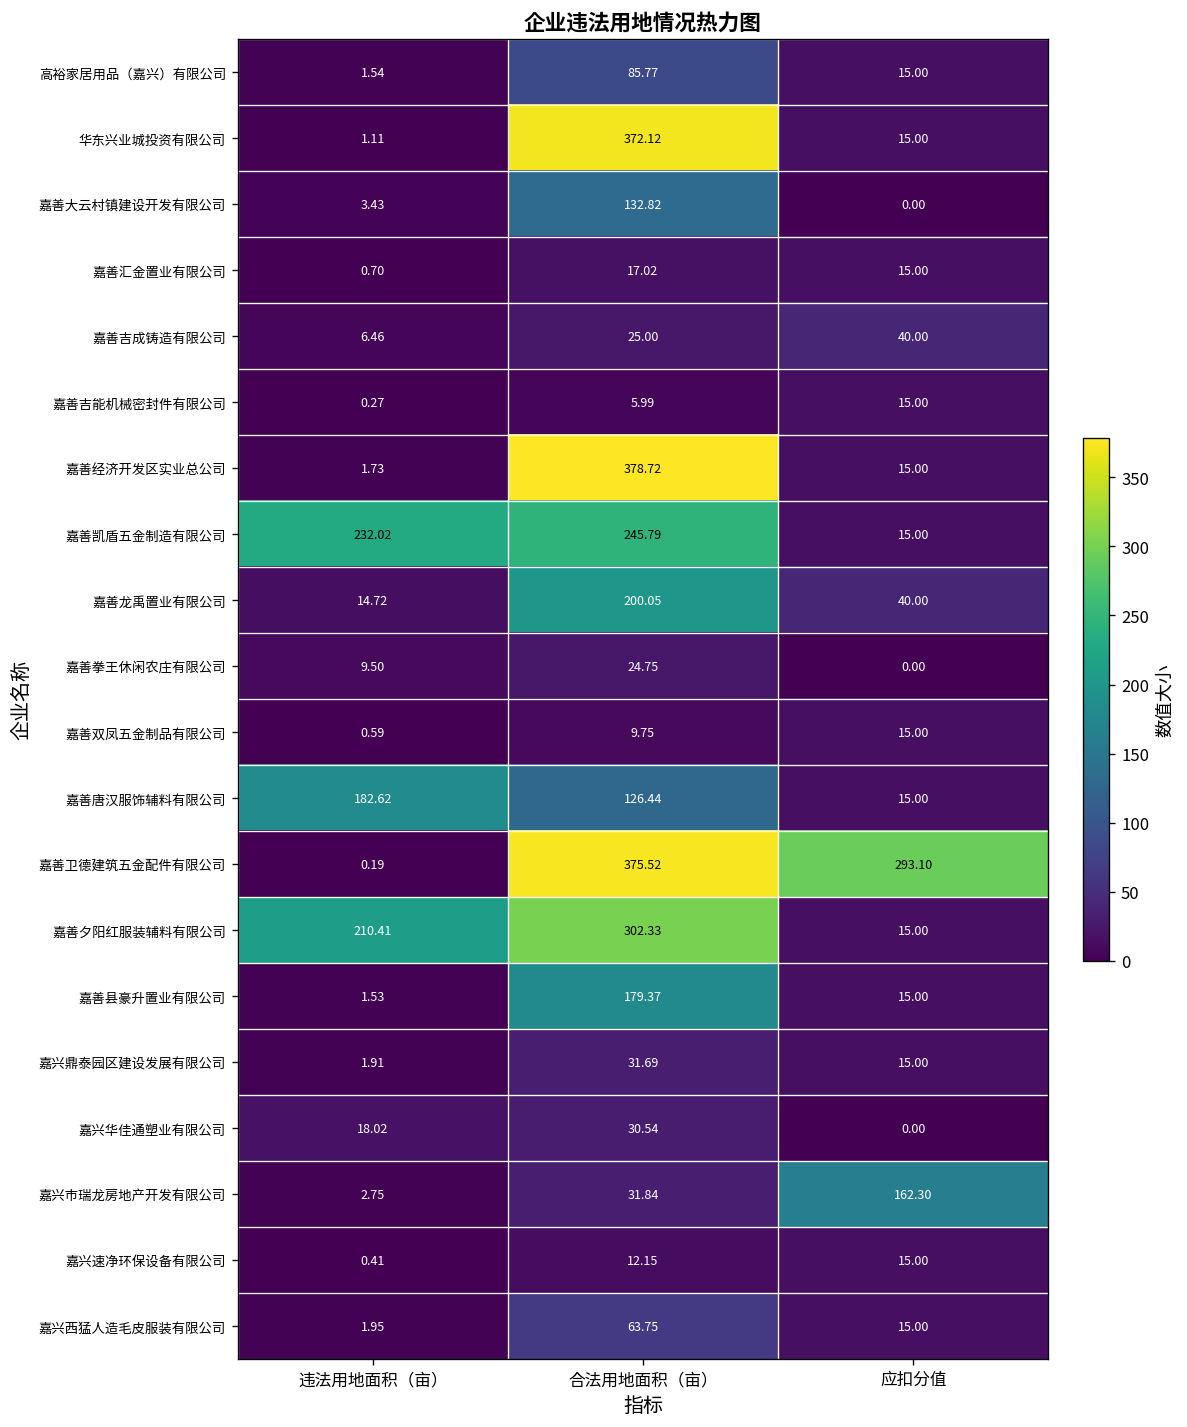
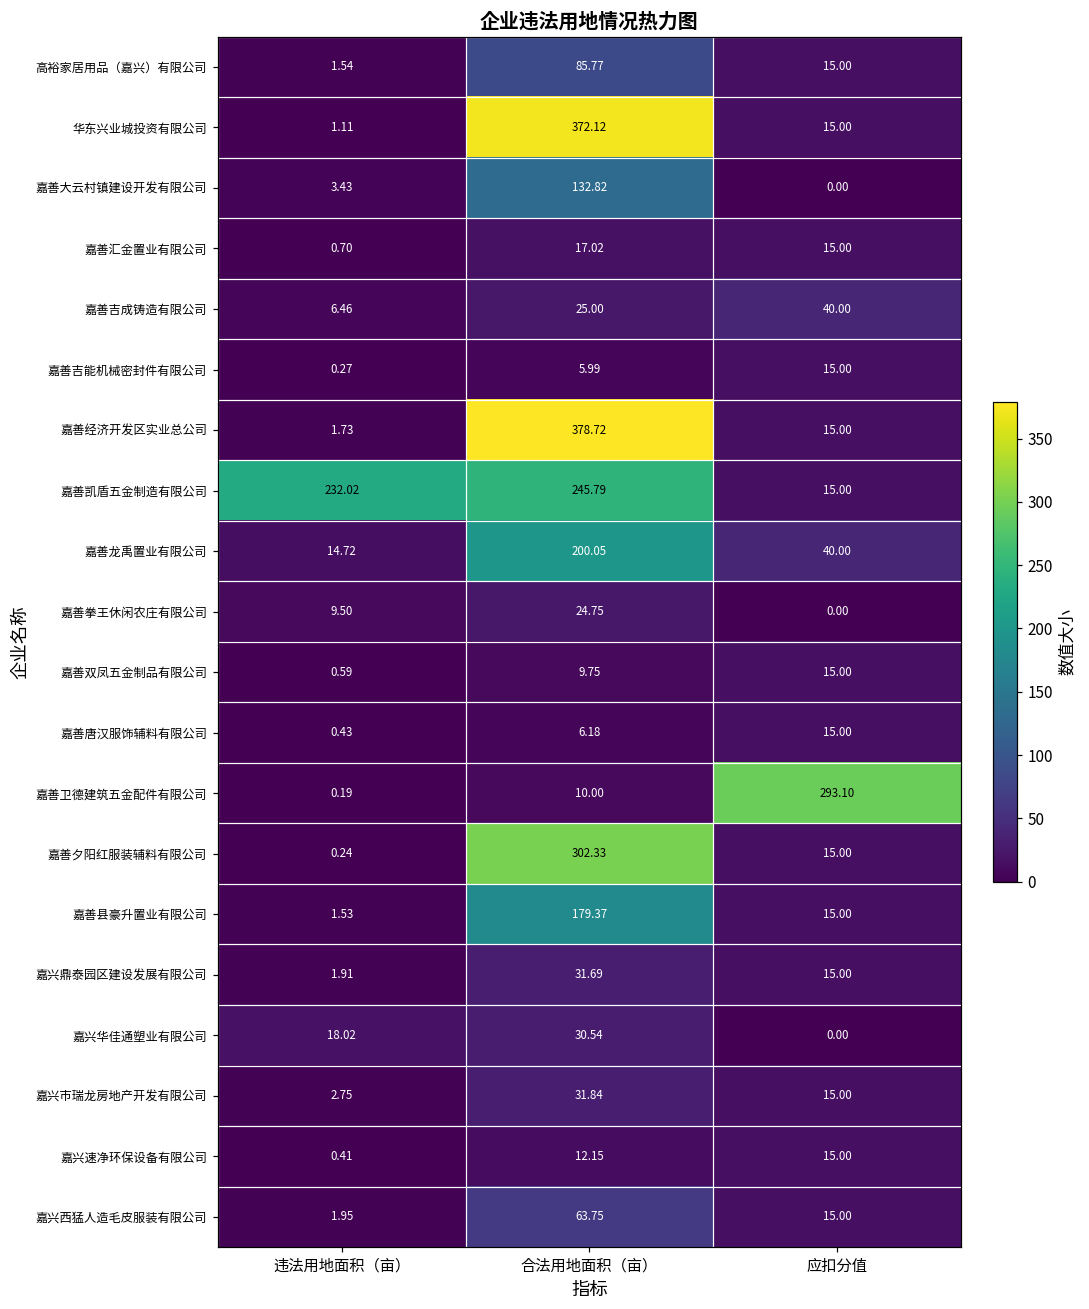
  {
    "高裕家居用品（嘉兴）有限公司": {
      "违法用地面积（亩）": 1.54,
      "合法用地面积（亩）": 85.77,
      "应扣分值": 15.00
    },
    "华东兴业城投资有限公司": {
      "违法用地面积（亩）": 1.11,
      "合法用地面积（亩）": 372.12,
      "应扣分值": 15.00
    },
    "嘉善大云村镇建设开发有限公司": {
      "违法用地面积（亩）": 3.43,
      "合法用地面积（亩）": 132.82,
      "应扣分值": 0.00
    },
    "嘉善汇金置业有限公司": {
      "违法用地面积（亩）": 0.70,
      "合法用地面积（亩）": 17.02,
      "应扣分值": 15.00
    },
    "嘉善吉成铸造有限公司": {
      "违法用地面积（亩）": 6.46,
      "合法用地面积（亩）": 25.00,
      "应扣分值": 40.00
    },
    "嘉善吉能机械密封件有限公司": {
      "违法用地面积（亩）": 0.27,
      "合法用地面积（亩）": 5.99,
      "应扣分值": 15.00
    },
    "嘉善经济开发区实业总公司": {
      "违法用地面积（亩）": 1.73,
      "合法用地面积（亩）": 378.72,
      "应扣分值": 15.00
    },
    "嘉善凯盾五金制造有限公司": {
      "违法用地面积（亩）": 232.02,
      "合法用地面积（亩）": 245.79,
      "应扣分值": 15.00
    },
    "嘉善龙禹置业有限公司": {
      "违法用地面积（亩）": 14.72,
      "合法用地面积（亩）": 200.05,
      "应扣分值": 40.00
    },
    "嘉善拳王休闲农庄有限公司": {
      "违法用地面积（亩）": 9.50,
      "合法用地面积（亩）": 24.75,
      "应扣分值": 0.00
    },
    "嘉善双凤五金制品有限公司": {
      "违法用地面积（亩）": 0.59,
      "合法用地面积（亩）": 9.75,
      "应扣分值": 15.00
    },
    "嘉善唐汉服饰辅料有限公司": {
-     "违法用地面积（亩）": 182.62,
-     "合法用地面积（亩）": 126.44,
+     "违法用地面积（亩）": 0.43,
+     "合法用地面积（亩）": 6.18,
      "应扣分值": 15.00
    },
    "嘉善卫德建筑五金配件有限公司": {
      "违法用地面积（亩）": 0.19,
-     "合法用地面积（亩）": 375.52,
+     "合法用地面积（亩）": 10.00,
      "应扣分值": 293.10
    },
    "嘉善夕阳红服装辅料有限公司": {
-     "违法用地面积（亩）": 210.41,
+     "违法用地面积（亩）": 0.24,
      "合法用地面积（亩）": 302.33,
      "应扣分值": 15.00
    },
    "嘉善县豪升置业有限公司": {
      "违法用地面积（亩）": 1.53,
      "合法用地面积（亩）": 179.37,
      "应扣分值": 15.00
    },
    "嘉兴鼎泰园区建设发展有限公司": {
      "违法用地面积（亩）": 1.91,
      "合法用地面积（亩）": 31.69,
      "应扣分值": 15.00
    },
    "嘉兴华佳通塑业有限公司": {
      "违法用地面积（亩）": 18.02,
      "合法用地面积（亩）": 30.54,
      "应扣分值": 0.00
    },
    "嘉兴市瑞龙房地产开发有限公司": {
      "违法用地面积（亩）": 2.75,
      "合法用地面积（亩）": 31.84,
-     "应扣分值": 162.30
+     "应扣分值": 15.00
    },
    "嘉兴速净环保设备有限公司": {
      "违法用地面积（亩）": 0.41,
      "合法用地面积（亩）": 12.15,
      "应扣分值": 15.00
    },
    "嘉兴西猛人造毛皮服装有限公司": {
      "违法用地面积（亩）": 1.95,
      "合法用地面积（亩）": 63.75,
      "应扣分值": 15.00
    }
  }
